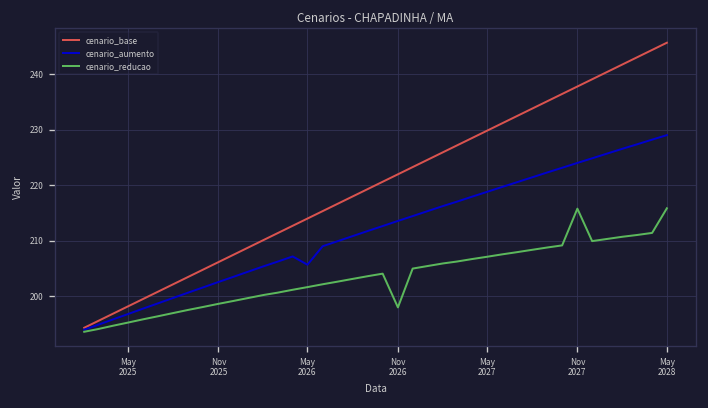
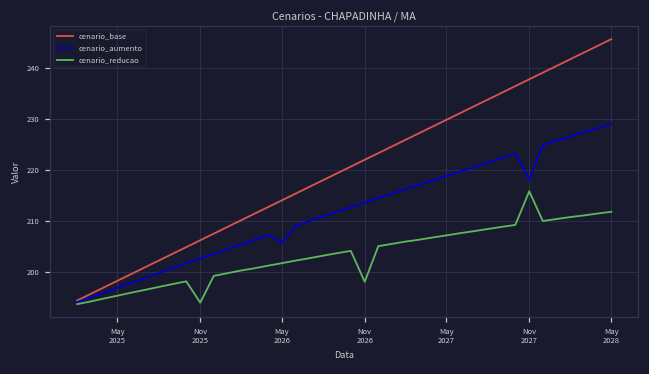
  {
    "cenario_base": {
      "May 2025": 198,
      "Nov 2025": 206,
      "May 2026": 214,
      "Nov 2026": 222,
      "May 2027": 230,
      "Nov 2027": 238,
      "May 2028": 246
    },
    "cenario_aumento": {
      "May 2025": 197,
      "Nov 2025": 203,
      "May 2026": 206,
      "Nov 2026": 214,
      "May 2027": 219,
-     "Nov 2027": 224,
+     "Nov 2027": 218,
      "May 2028": 229
    },
    "cenario_reducao": {
      "May 2025": 195,
-     "Nov 2025": 199,
+     "Nov 2025": 194,
      "May 2026": 202,
      "Nov 2026": 198,
      "May 2027": 207,
      "Nov 2027": 216,
-     "May 2028": 216
+     "May 2028": 212
    }
  }
